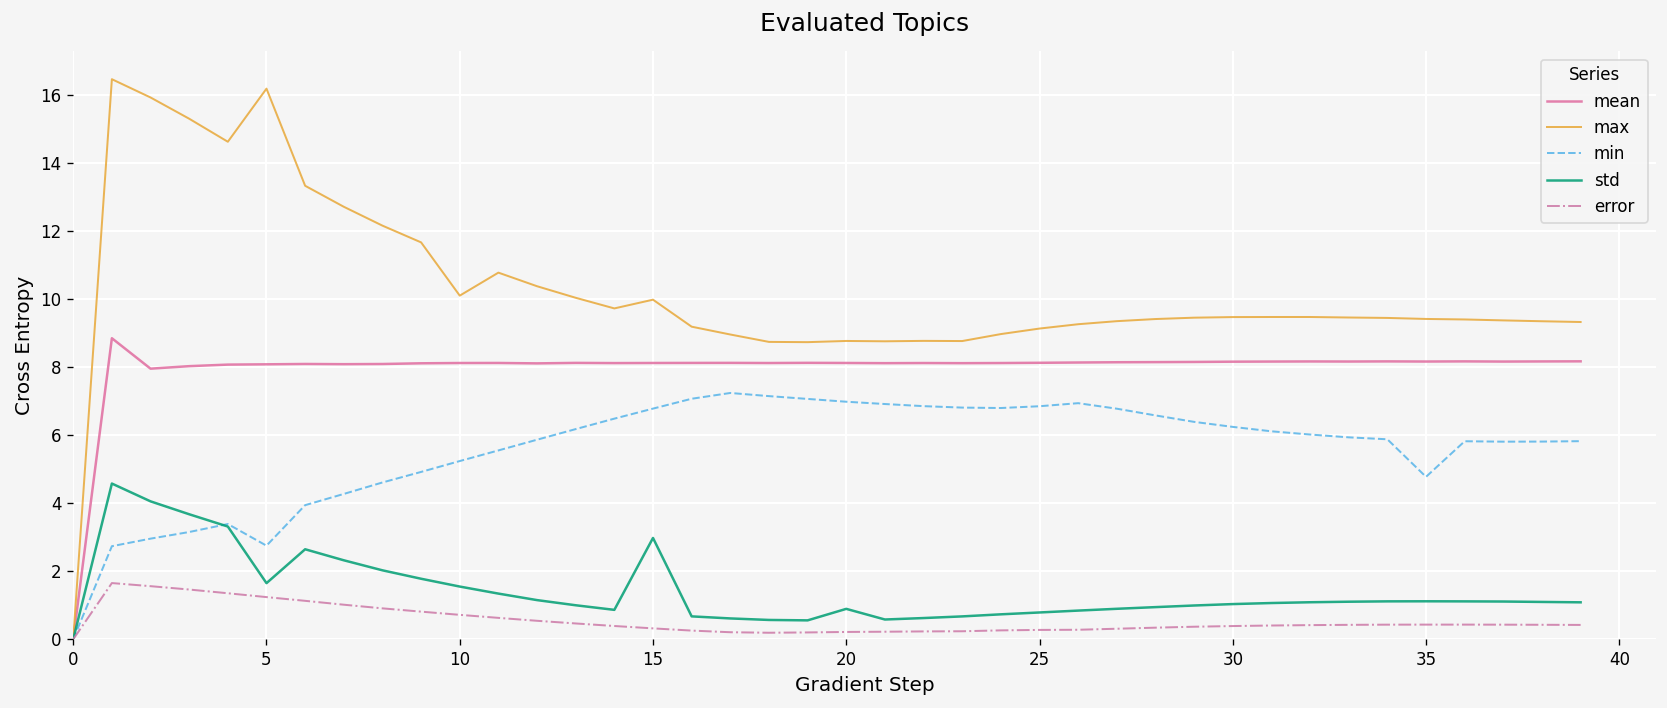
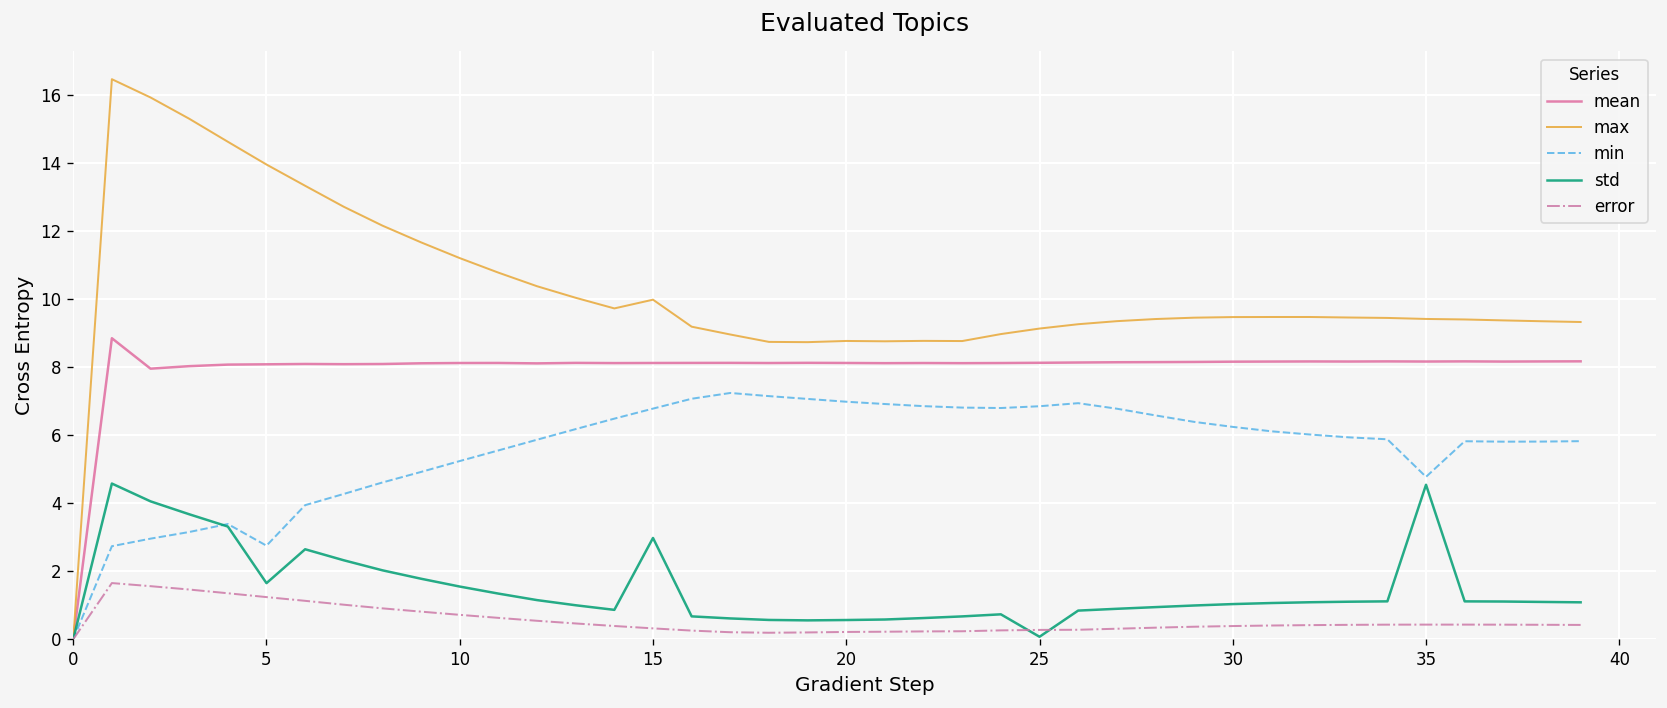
  {
    "max": {
-     "5": 16.2,
-     "10": 10.1,
+     "5": 14.0,
+     "10": 11.2,
      "15": 10.0,
      "20": 8.8,
      "25": 9.1,
      "30": 9.5,
      "35": 9.4
    },
    "min": {
      "5": 2.8,
      "10": 5.2,
      "15": 6.8,
      "20": 7.0,
      "25": 6.9,
      "30": 6.2,
      "35": 4.8
    },
    "std": {
      "5": 1.7,
      "10": 1.6,
      "15": 3.0,
-     "20": 0.9,
-     "25": 0.8,
+     "20": 0.6,
+     "25": 0.1,
      "30": 1.0,
-     "35": 1.1
+     "35": 4.5
    }
  }
